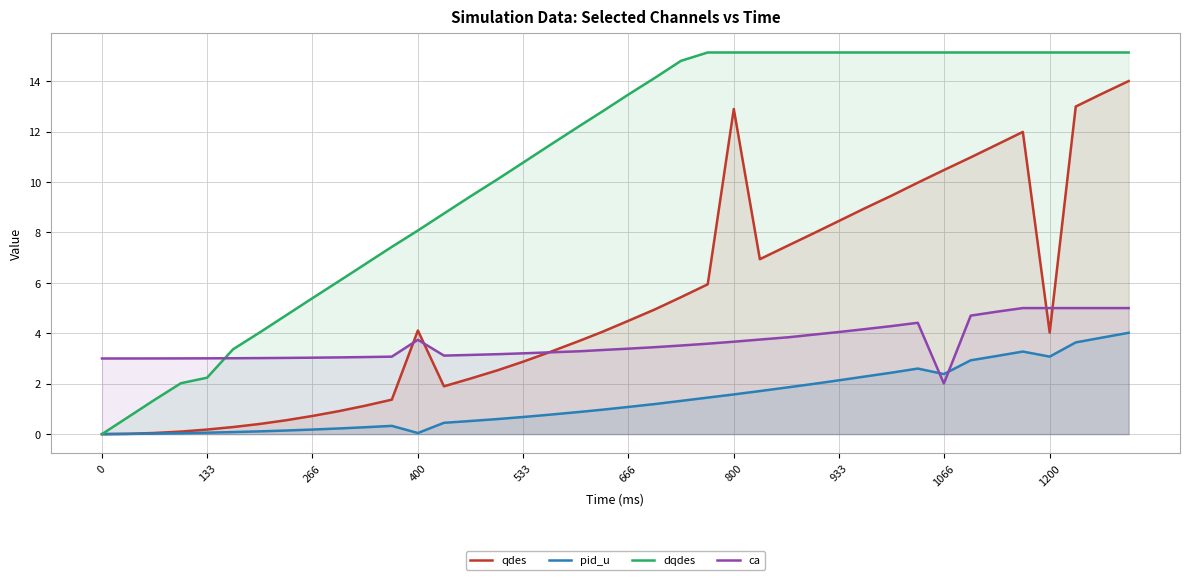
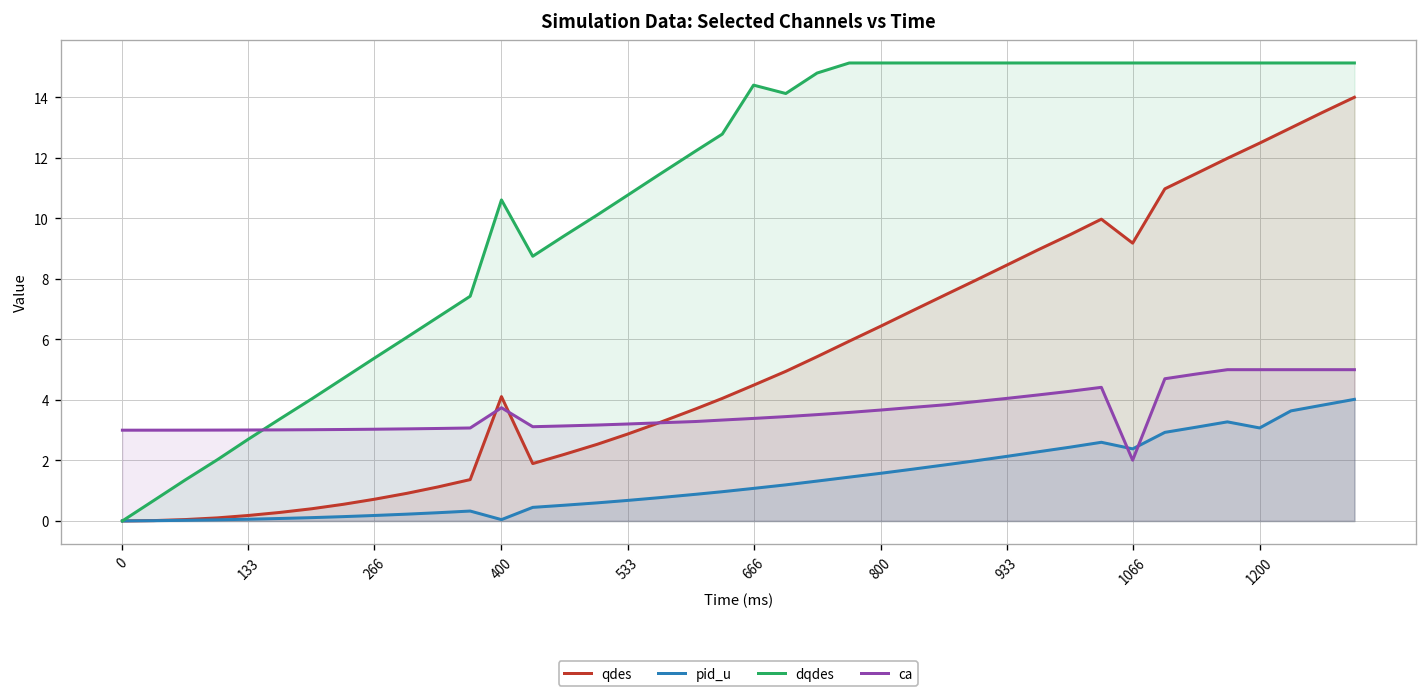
  {
    "qdes": {
      "133": 0.2,
      "266": 0.7,
      "400": 4.1,
      "533": 2.9,
      "666": 4.5,
-     "800": 12.9,
+     "800": 6.4,
      "933": 8.5,
-     "1066": 10.5,
-     "1200": 4.0
+     "1066": 9.2,
+     "1200": 12.5
    },
    "pid_u": {
      "133": 0.1,
      "266": 0.2,
      "400": 0.0,
      "533": 0.7,
      "666": 1.1,
      "800": 1.6,
      "933": 2.1,
      "1066": 2.4,
      "1200": 3.1
    },
    "dqdes": {
-     "133": 2.2,
+     "133": 2.7,
      "266": 5.4,
-     "400": 8.1,
+     "400": 10.6,
      "533": 10.8,
-     "666": 13.5,
+     "666": 14.4,
      "800": 15.1,
      "933": 15.1,
      "1066": 15.1,
      "1200": 15.1
    },
    "ca": {
      "0": 3.0,
      "133": 3.0,
      "266": 3.0,
      "400": 3.7,
      "533": 3.2,
      "666": 3.4,
      "800": 3.7,
      "933": 4.1,
      "1066": 2.0,
      "1200": 5.0
    }
  }
